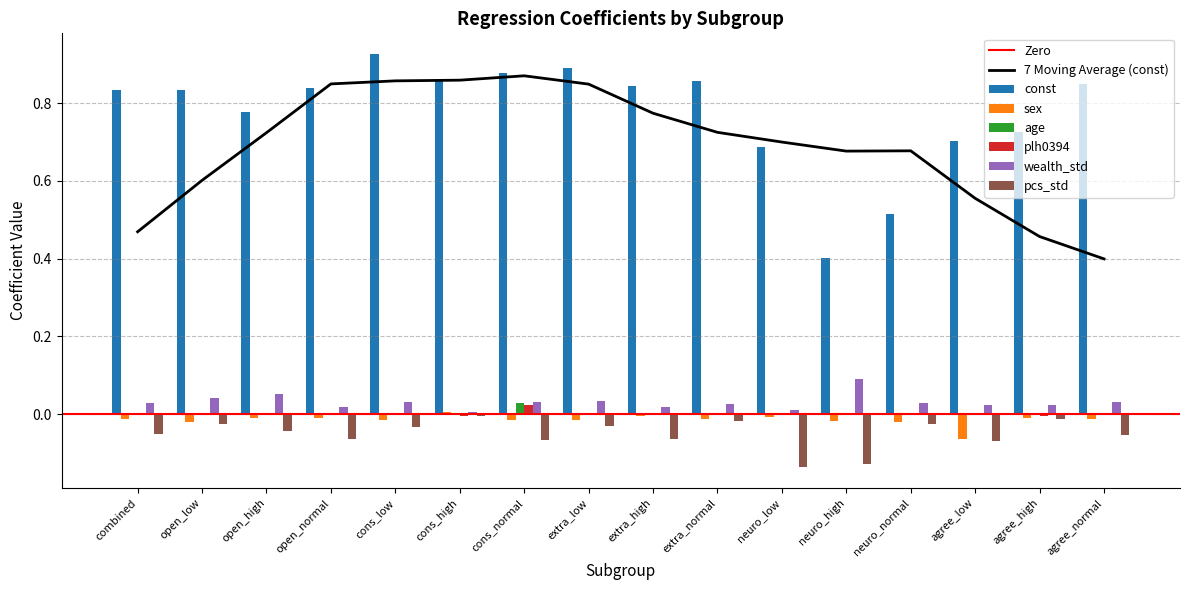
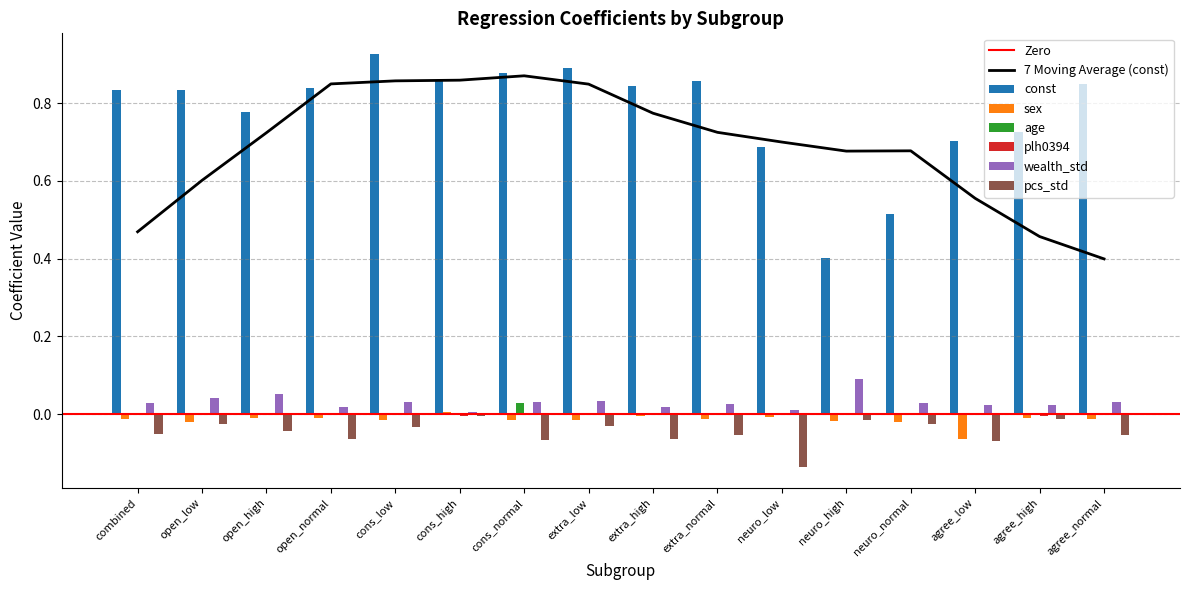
  {
    "const": {
      "combined": 0.84,
      "open_low": 0.83,
      "open_high": 0.78,
      "open_normal": 0.84,
      "cons_low": 0.93,
      "cons_high": 0.86,
      "cons_normal": 0.88,
      "extra_low": 0.89,
      "extra_high": 0.85,
      "extra_normal": 0.86,
      "neuro_low": 0.69,
      "neuro_high": 0.40,
      "neuro_normal": 0.51,
      "agree_low": 0.70
    },
    "sex": {
      "combined": -0.01,
      "open_low": -0.02,
      "open_high": -0.01,
      "open_normal": -0.01,
      "cons_low": -0.02,
      "cons_normal": -0.01,
      "extra_low": -0.02,
      "extra_normal": -0.01,
      "neuro_low": -0.01,
      "neuro_high": -0.02,
      "neuro_normal": -0.02,
      "agree_low": -0.06,
      "agree_high": -0.01,
      "agree_normal": -0.01
    },
    "7 Moving Average (const)": {
      "combined": 0.47,
      "open_low": 0.60,
      "open_high": 0.72,
      "open_normal": 0.85,
      "cons_low": 0.86,
      "cons_high": 0.86,
      "cons_normal": 0.87,
      "extra_low": 0.85,
      "extra_high": 0.77,
      "extra_normal": 0.72,
      "neuro_low": 0.70,
      "neuro_high": 0.68,
      "neuro_normal": 0.68,
      "agree_low": 0.56,
      "agree_high": 0.46,
      "agree_normal": 0.40
    },
    "age": {
      "cons_normal": 0.03
    },
    "plh0394": {
-     "cons_normal": 0.02
+     "cons_normal": 0.00
    },
    "wealth_std": {
      "combined": 0.03,
      "open_low": 0.04,
      "open_high": 0.05,
      "open_normal": 0.02,
      "cons_low": 0.03,
      "cons_high": 0.01,
      "cons_normal": 0.03,
      "extra_low": 0.03,
      "extra_high": 0.02,
      "extra_normal": 0.03,
      "neuro_low": 0.01,
      "neuro_high": 0.09,
      "neuro_normal": 0.03,
      "agree_low": 0.02,
      "agree_high": 0.02,
      "agree_normal": 0.03
    },
    "pcs_std": {
      "combined": -0.05,
      "open_low": -0.03,
      "open_high": -0.04,
      "open_normal": -0.06,
      "cons_low": -0.03,
      "cons_normal": -0.07,
      "extra_low": -0.03,
      "extra_high": -0.06,
-     "extra_normal": -0.02,
+     "extra_normal": -0.05,
      "neuro_low": -0.14,
-     "neuro_high": -0.13,
+     "neuro_high": -0.01,
      "neuro_normal": -0.02,
      "agree_low": -0.07,
      "agree_high": -0.01,
      "agree_normal": -0.05
    }
  }
